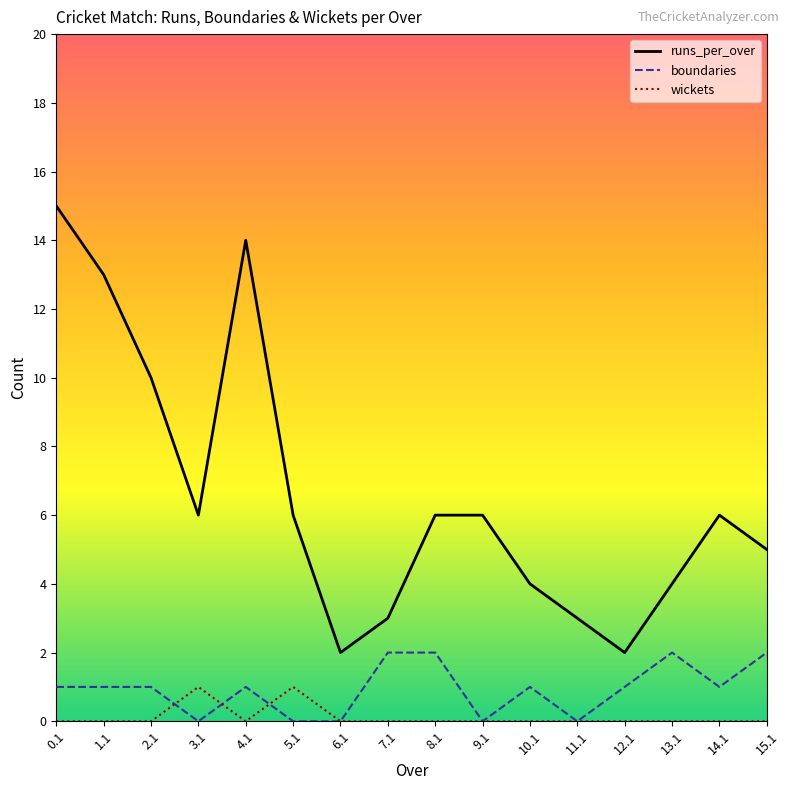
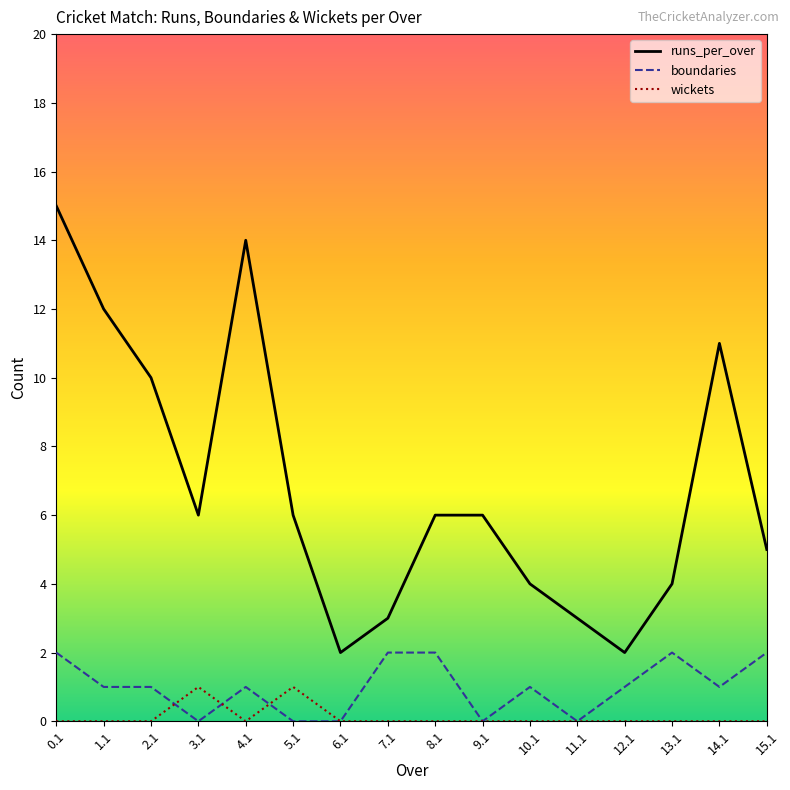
  {
    "runs_per_over": {
      "0.1": 15,
-     "1.1": 13,
+     "1.1": 12,
      "2.1": 10,
      "3.1": 6,
      "4.1": 14,
      "5.1": 6,
      "6.1": 2,
      "7.1": 3,
      "8.1": 6,
      "9.1": 6,
      "10.1": 4,
      "11.1": 3,
      "12.1": 2,
      "13.1": 4,
-     "14.1": 6,
+     "14.1": 11,
      "15.1": 5
    },
    "boundaries": {
-     "0.1": 1,
+     "0.1": 2,
      "1.1": 1,
      "2.1": 1,
      "3.1": 0,
      "4.1": 1,
      "5.1": 0,
      "7.1": 2,
      "8.1": 2,
      "10.1": 1,
      "12.1": 1,
      "13.1": 2,
      "14.1": 1,
      "15.1": 2
    },
    "wickets": {
      "0.1": 0,
      "1.1": 0,
      "2.1": 0,
      "3.1": 1,
      "4.1": 0,
      "5.1": 1,
      "7.1": 0,
      "8.1": 0,
      "10.1": 0,
      "12.1": 0,
      "13.1": 0,
      "14.1": 0,
      "15.1": 0
    }
  }
